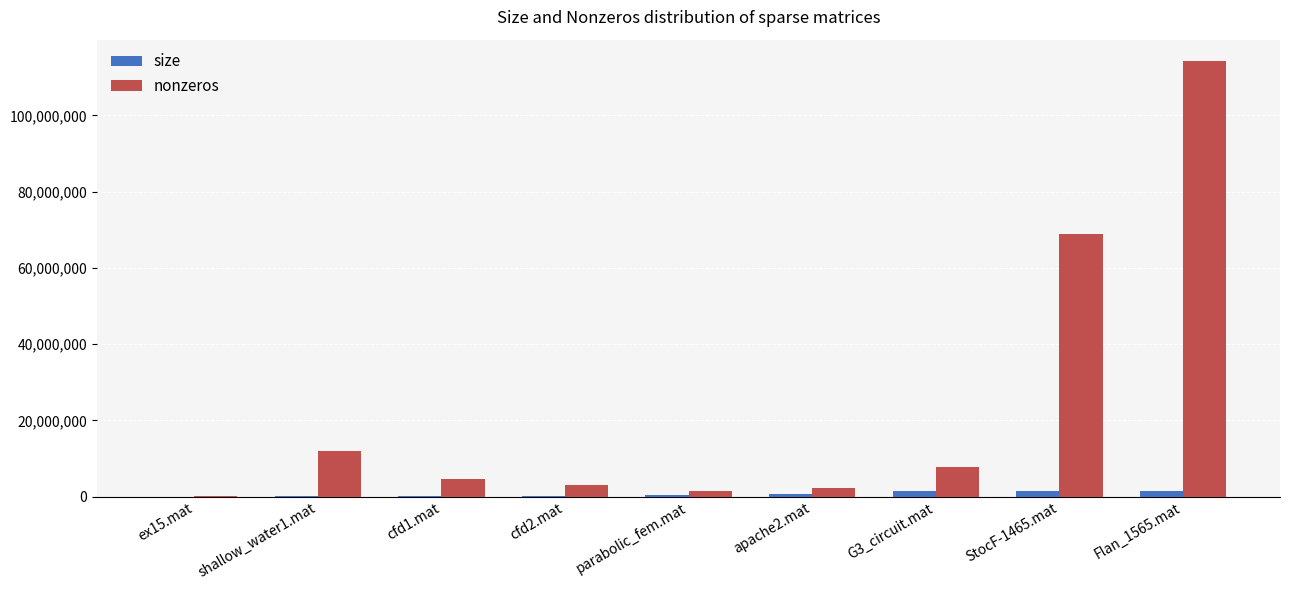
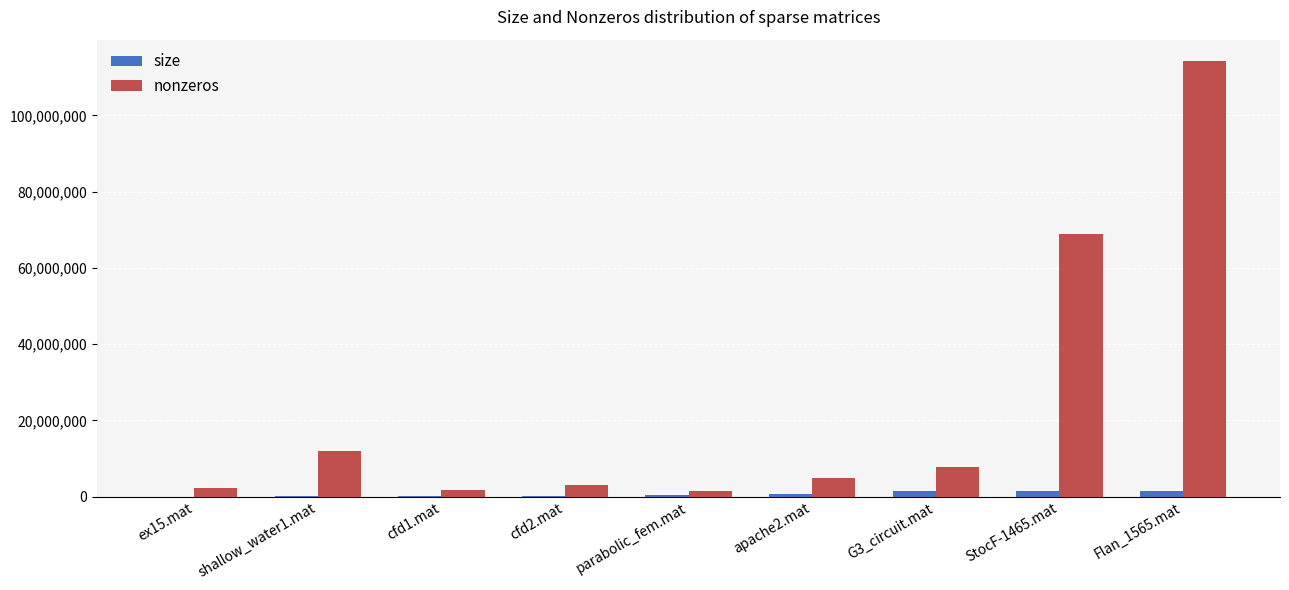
  {
    "size": {
      "apache2.mat": "1,000,000",
      "G3_circuit.mat": "2,000,000",
      "StocF-1465.mat": "1,000,000",
      "Flan_1565.mat": "2,000,000"
    },
    "nonzeros": {
-     "ex15.mat": "0",
+     "ex15.mat": "2,000,000",
      "shallow_water1.mat": "12,000,000",
-     "cfd1.mat": "5,000,000",
+     "cfd1.mat": "2,000,000",
      "cfd2.mat": "3,000,000",
      "parabolic_fem.mat": "1,000,000",
-     "apache2.mat": "2,000,000",
+     "apache2.mat": "5,000,000",
      "G3_circuit.mat": "8,000,000",
      "StocF-1465.mat": "69,000,000",
      "Flan_1565.mat": "114,000,000"
    }
  }
